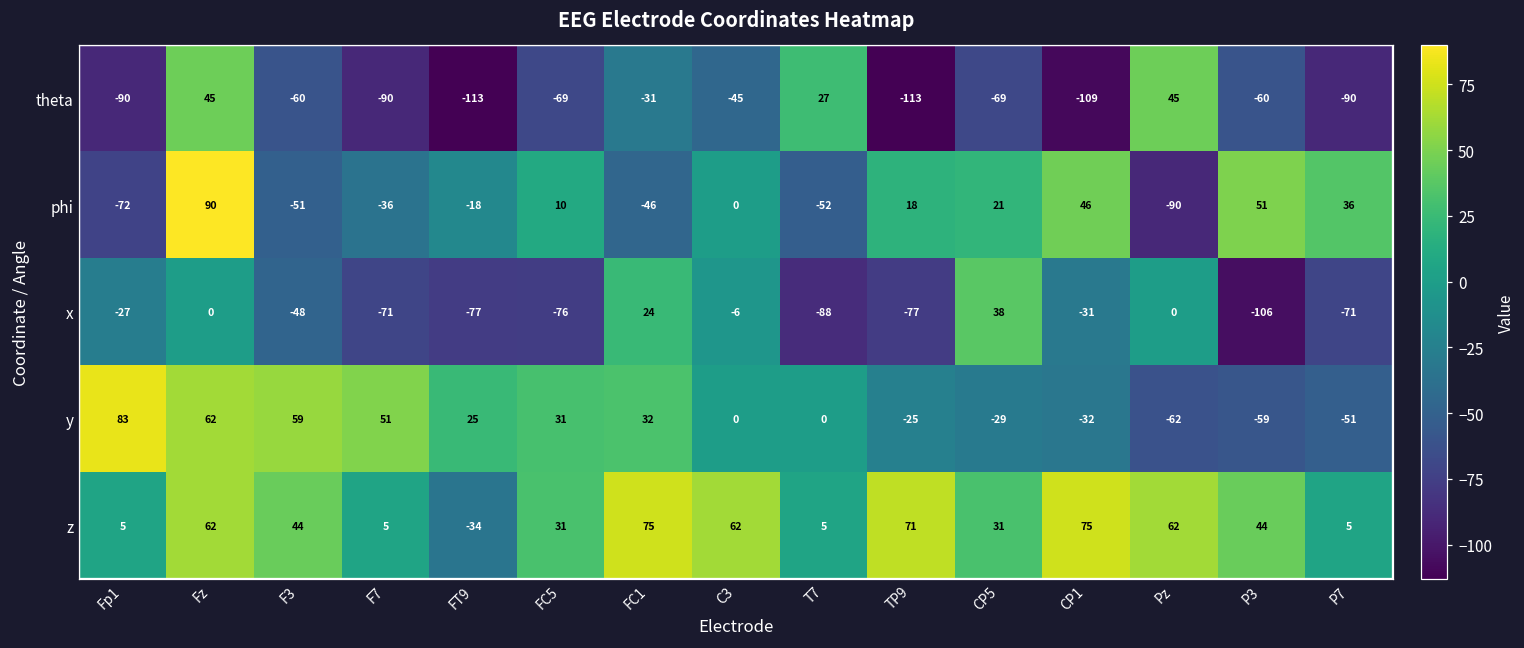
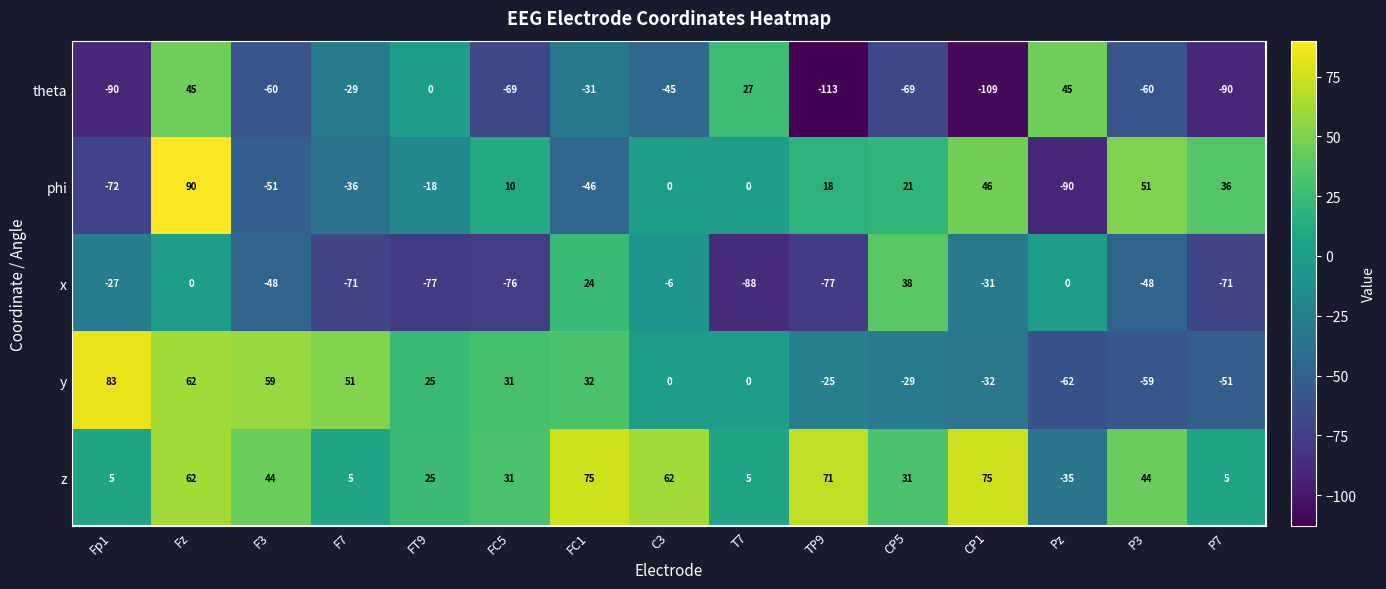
  {
    "theta": {
      "Fp1": -90,
      "Fz": 45,
      "F3": -60,
-     "F7": -90,
-     "FT9": -113,
+     "F7": -29,
+     "FT9": 0,
      "FC5": -69,
      "FC1": -31,
      "C3": -45,
      "T7": 27,
      "TP9": -113,
      "CP5": -69,
      "CP1": -109,
      "Pz": 45,
      "P3": -60,
      "P7": -90
    },
    "phi": {
      "Fp1": -72,
      "Fz": 90,
      "F3": -51,
      "F7": -36,
      "FT9": -18,
      "FC5": 10,
      "FC1": -46,
      "C3": 0,
-     "T7": -52,
+     "T7": 0,
      "TP9": 18,
      "CP5": 21,
      "CP1": 46,
      "Pz": -90,
      "P3": 51,
      "P7": 36
    },
    "x": {
      "Fp1": -27,
      "Fz": 0,
      "F3": -48,
      "F7": -71,
      "FT9": -77,
      "FC5": -76,
      "FC1": 24,
      "C3": -6,
      "T7": -88,
      "TP9": -77,
      "CP5": 38,
      "CP1": -31,
      "Pz": 0,
-     "P3": -106,
+     "P3": -48,
      "P7": -71
    },
    "y": {
      "Fp1": 83,
      "Fz": 62,
      "F3": 59,
      "F7": 51,
      "FT9": 25,
      "FC5": 31,
      "FC1": 32,
      "C3": 0,
      "T7": 0,
      "TP9": -25,
      "CP5": -29,
      "CP1": -32,
      "Pz": -62,
      "P3": -59,
      "P7": -51
    },
    "z": {
      "Fp1": 5,
      "Fz": 62,
      "F3": 44,
      "F7": 5,
-     "FT9": -34,
+     "FT9": 25,
      "FC5": 31,
      "FC1": 75,
      "C3": 62,
      "T7": 5,
      "TP9": 71,
      "CP5": 31,
      "CP1": 75,
-     "Pz": 62,
+     "Pz": -35,
      "P3": 44,
      "P7": 5
    }
  }
